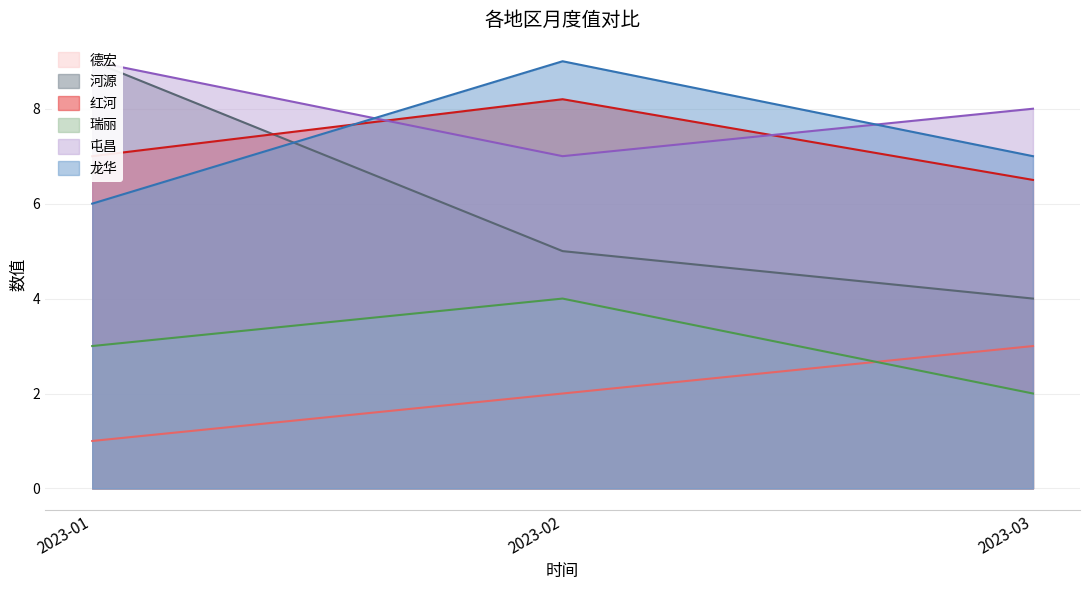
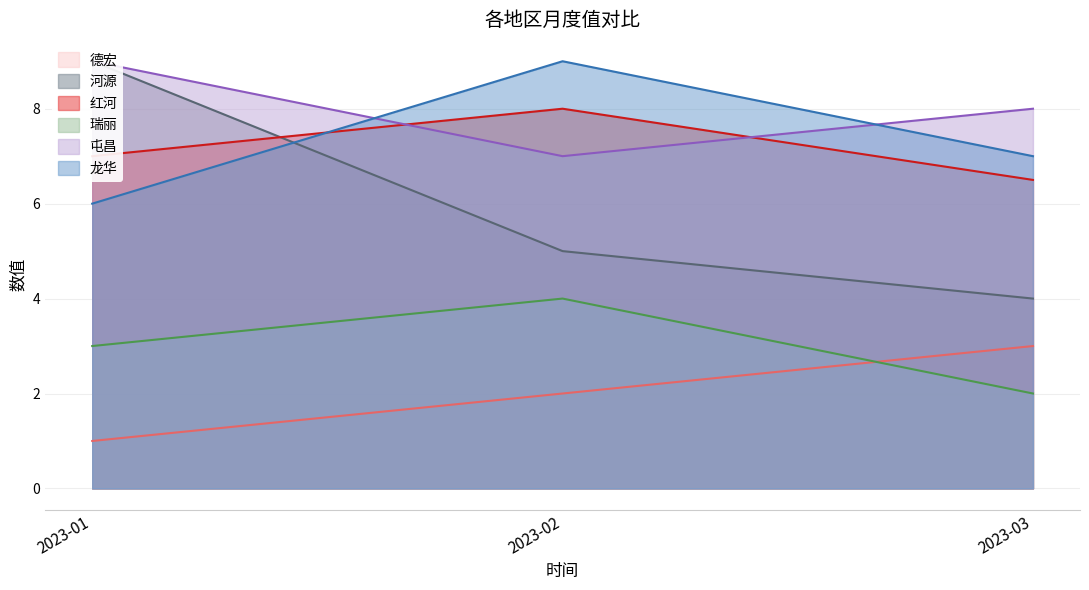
  {
    "红河": {
-     "2023-02": 8.2,
+     "2023-02": 8.0,
      "2023-03": 6.5
    }
  }
